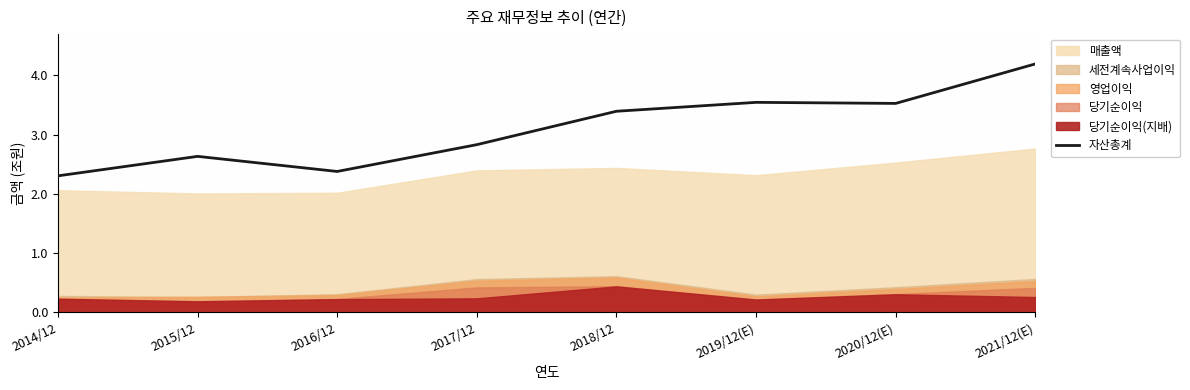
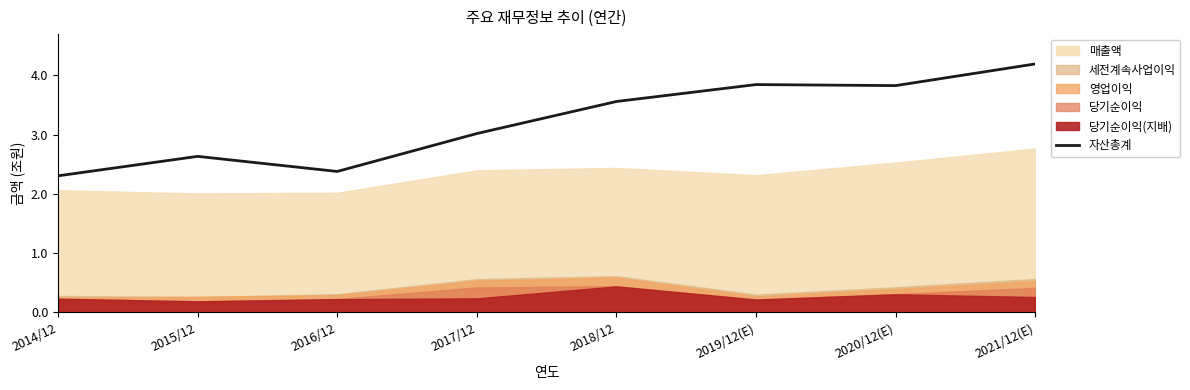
  {
    "자산총계": {
      "2014/12": 2.3,
      "2015/12": 2.6,
      "2016/12": 2.4,
-     "2017/12": 2.8,
-     "2018/12": 3.4,
-     "2019/12(E)": 3.5,
-     "2020/12(E)": 3.5,
+     "2017/12": 3.0,
+     "2018/12": 3.6,
+     "2019/12(E)": 3.8,
+     "2020/12(E)": 3.8,
      "2021/12(E)": 4.2
    },
    "당기순이익(지배)": {
      "2017/12": 0.2,
      "2021/12(E)": 0.3
    }
  }
